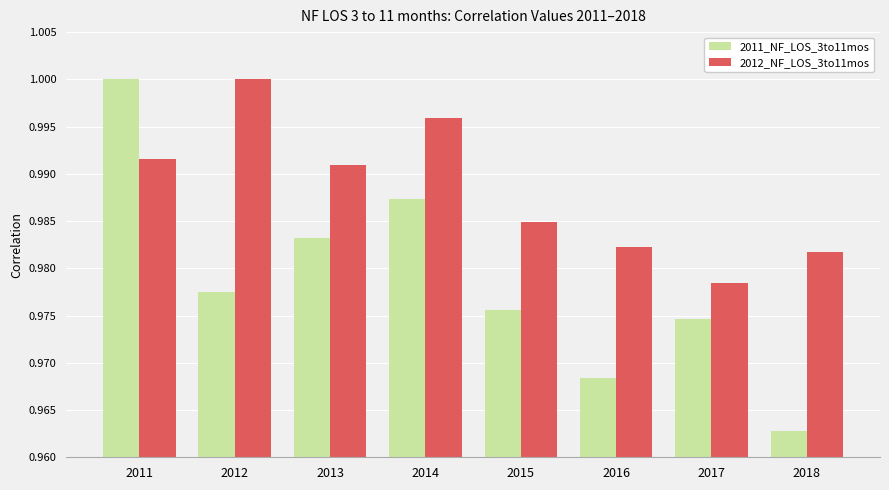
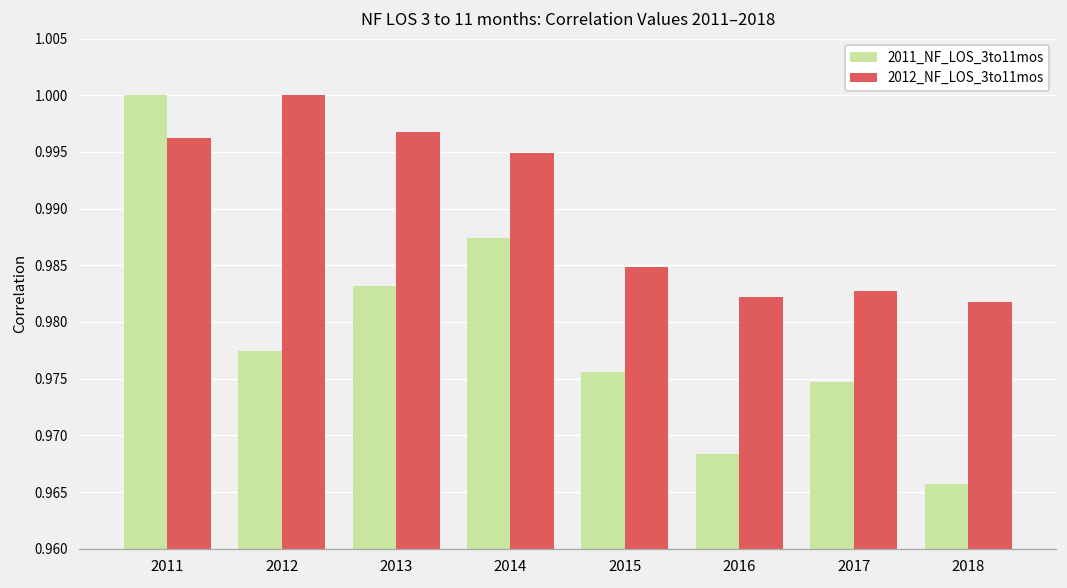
  {
    "2011_NF_LOS_3to11mos": {
      "2011": 1.000,
      "2012": 0.977,
      "2013": 0.983,
      "2014": 0.987,
      "2015": 0.976,
      "2016": 0.968,
      "2017": 0.975,
-     "2018": 0.963
+     "2018": 0.966
    },
    "2012_NF_LOS_3to11mos": {
-     "2011": 0.992,
+     "2011": 0.996,
      "2012": 1.000,
-     "2013": 0.991,
-     "2014": 0.996,
+     "2013": 0.997,
+     "2014": 0.995,
      "2015": 0.985,
      "2016": 0.982,
-     "2017": 0.978,
+     "2017": 0.983,
      "2018": 0.982
    }
  }
